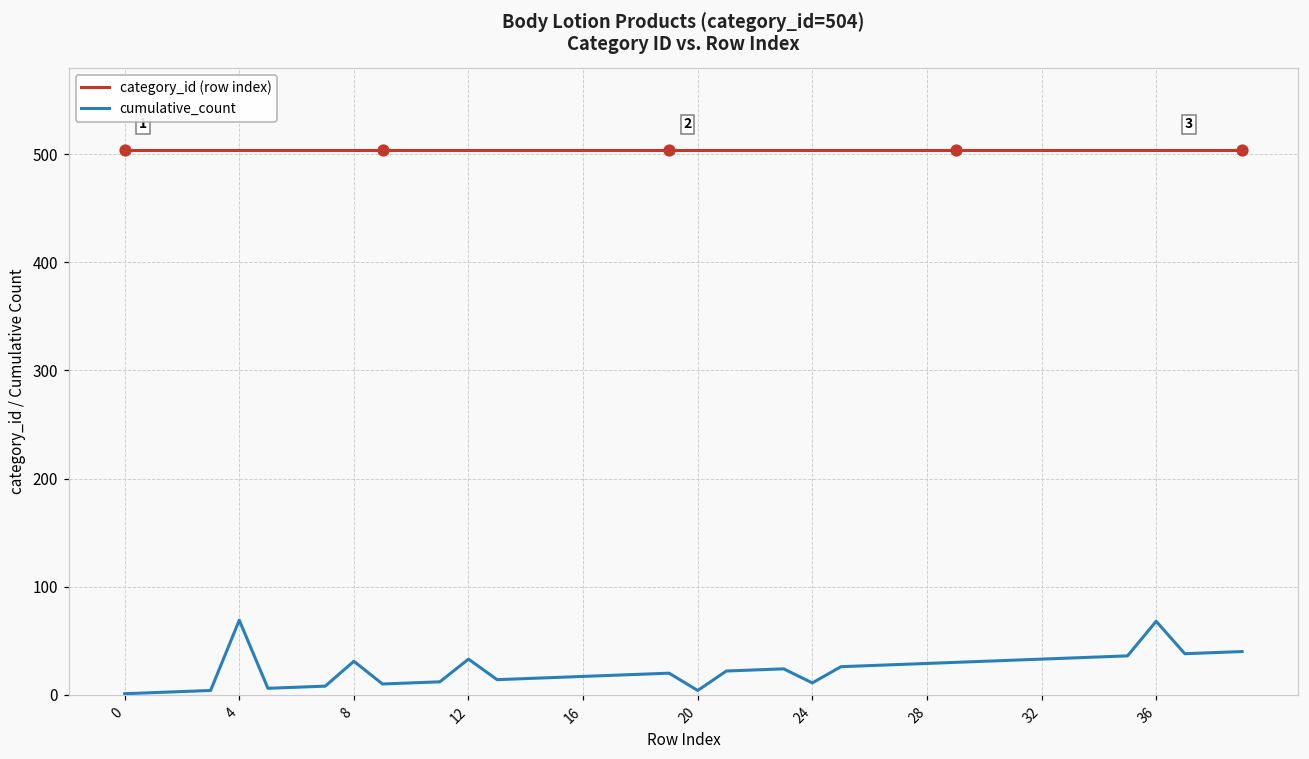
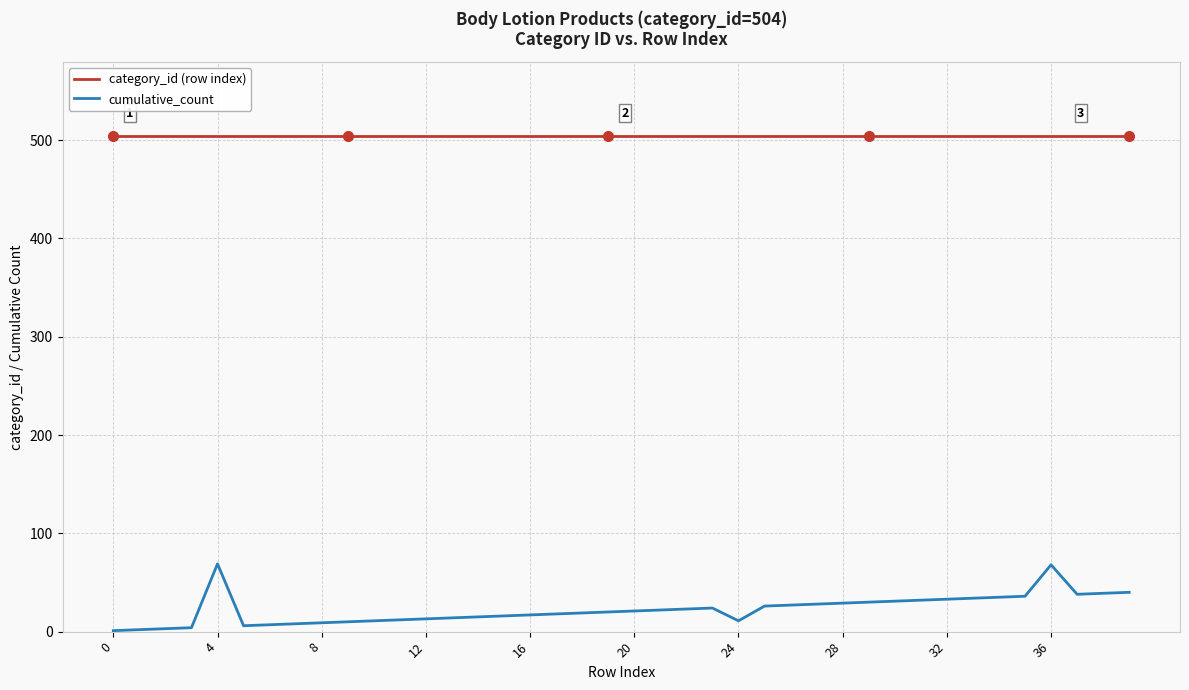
  {
    "cumulative_count": {
      "0": 0,
      "4": 70,
-     "8": 30,
-     "12": 30,
+     "8": 10,
+     "12": 10,
      "16": 20,
-     "20": 0,
+     "20": 20,
      "24": 10,
      "28": 30,
      "32": 30,
      "36": 70
    }
  }
